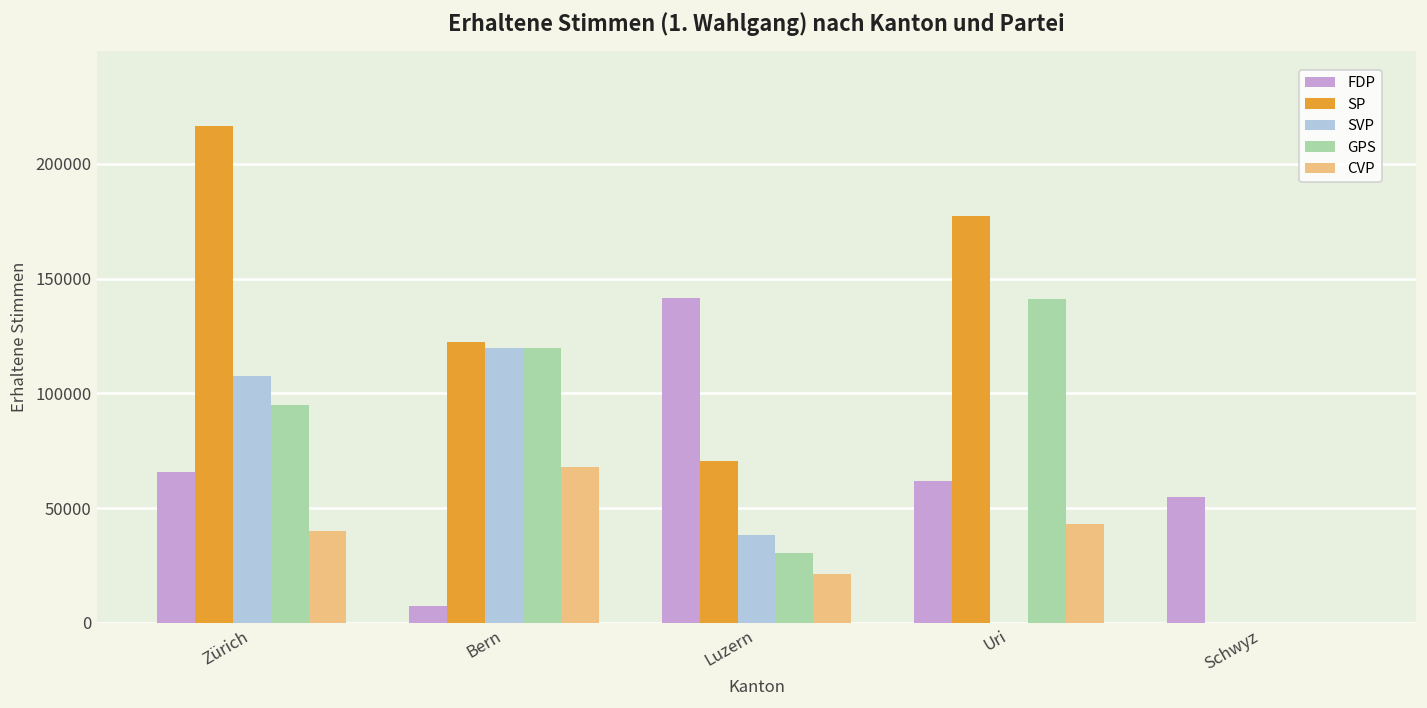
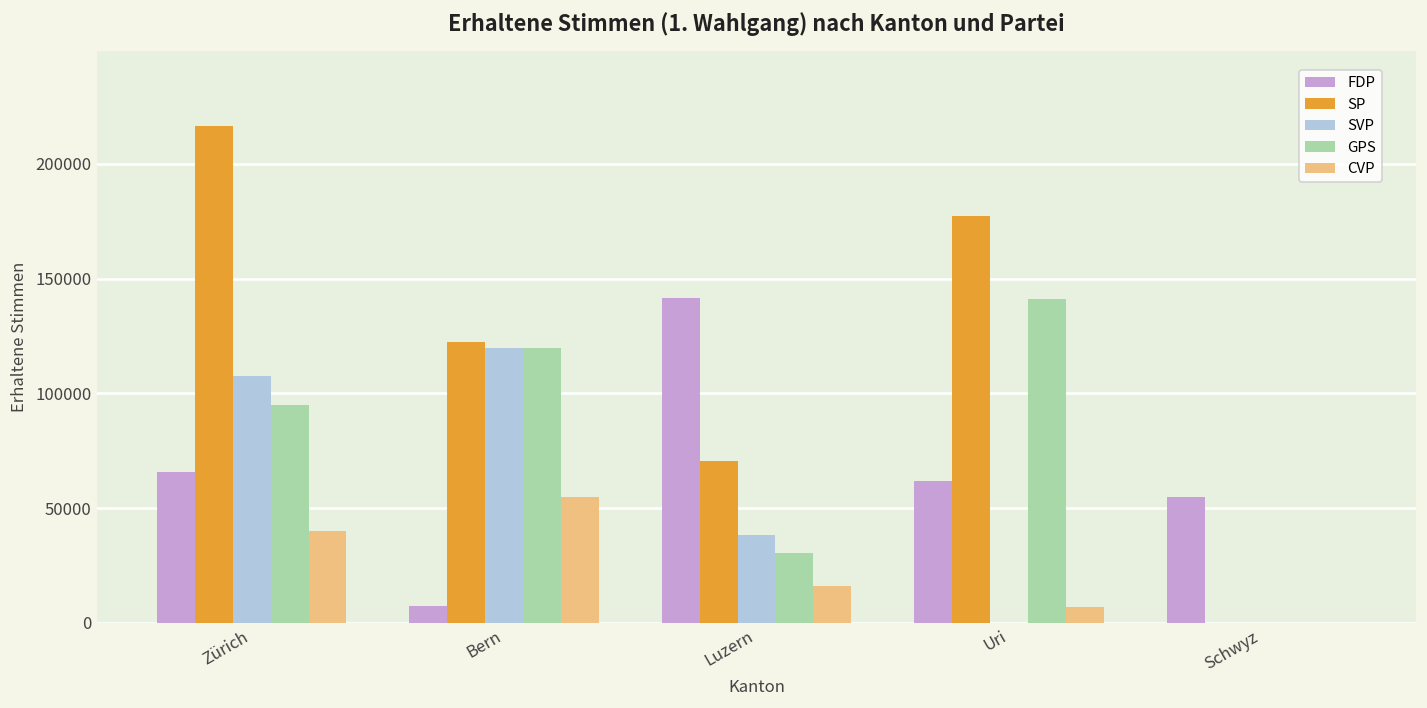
  {
    "SP": {
      "Zürich": 217000,
      "Bern": 122000,
      "Luzern": 70000,
      "Uri": 177000,
      "Schwyz": 0
    },
    "CVP": {
      "Zürich": 40000,
-     "Bern": 68000,
-     "Luzern": 21000,
-     "Uri": 43000,
+     "Bern": 55000,
+     "Luzern": 16000,
+     "Uri": 7000,
      "Schwyz": 0
    }
  }
